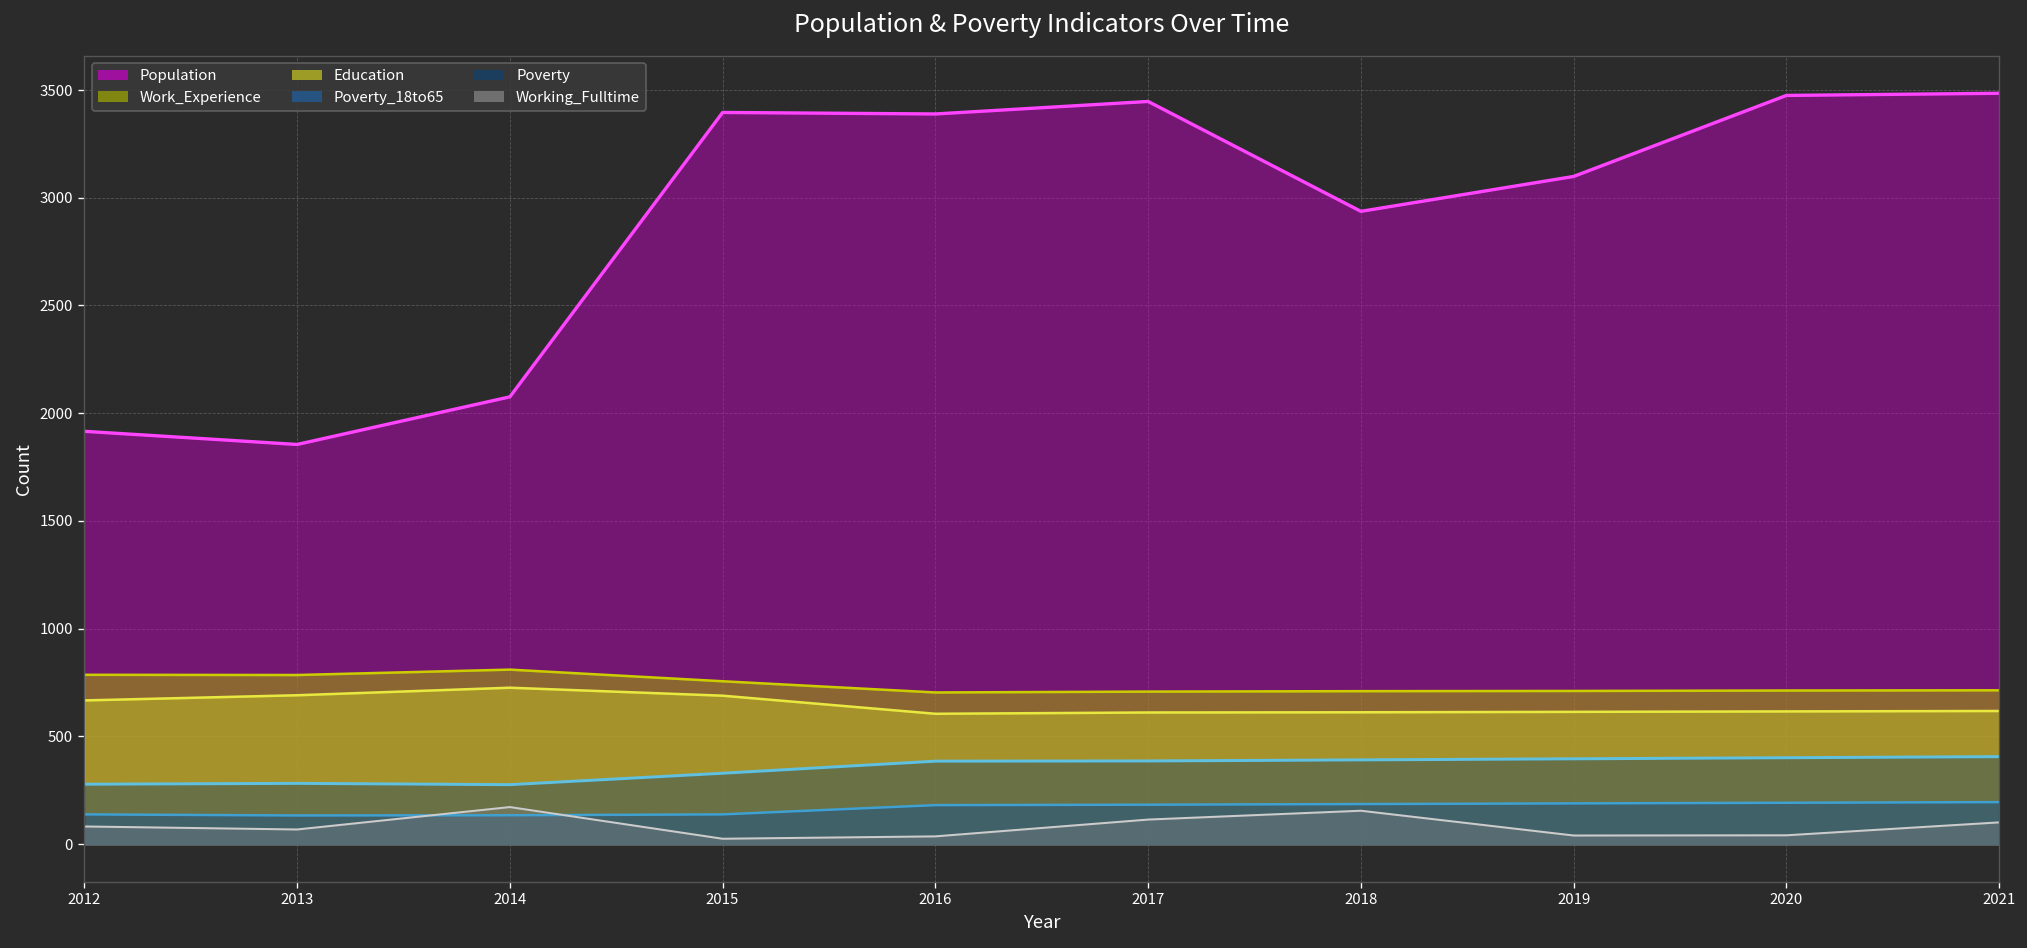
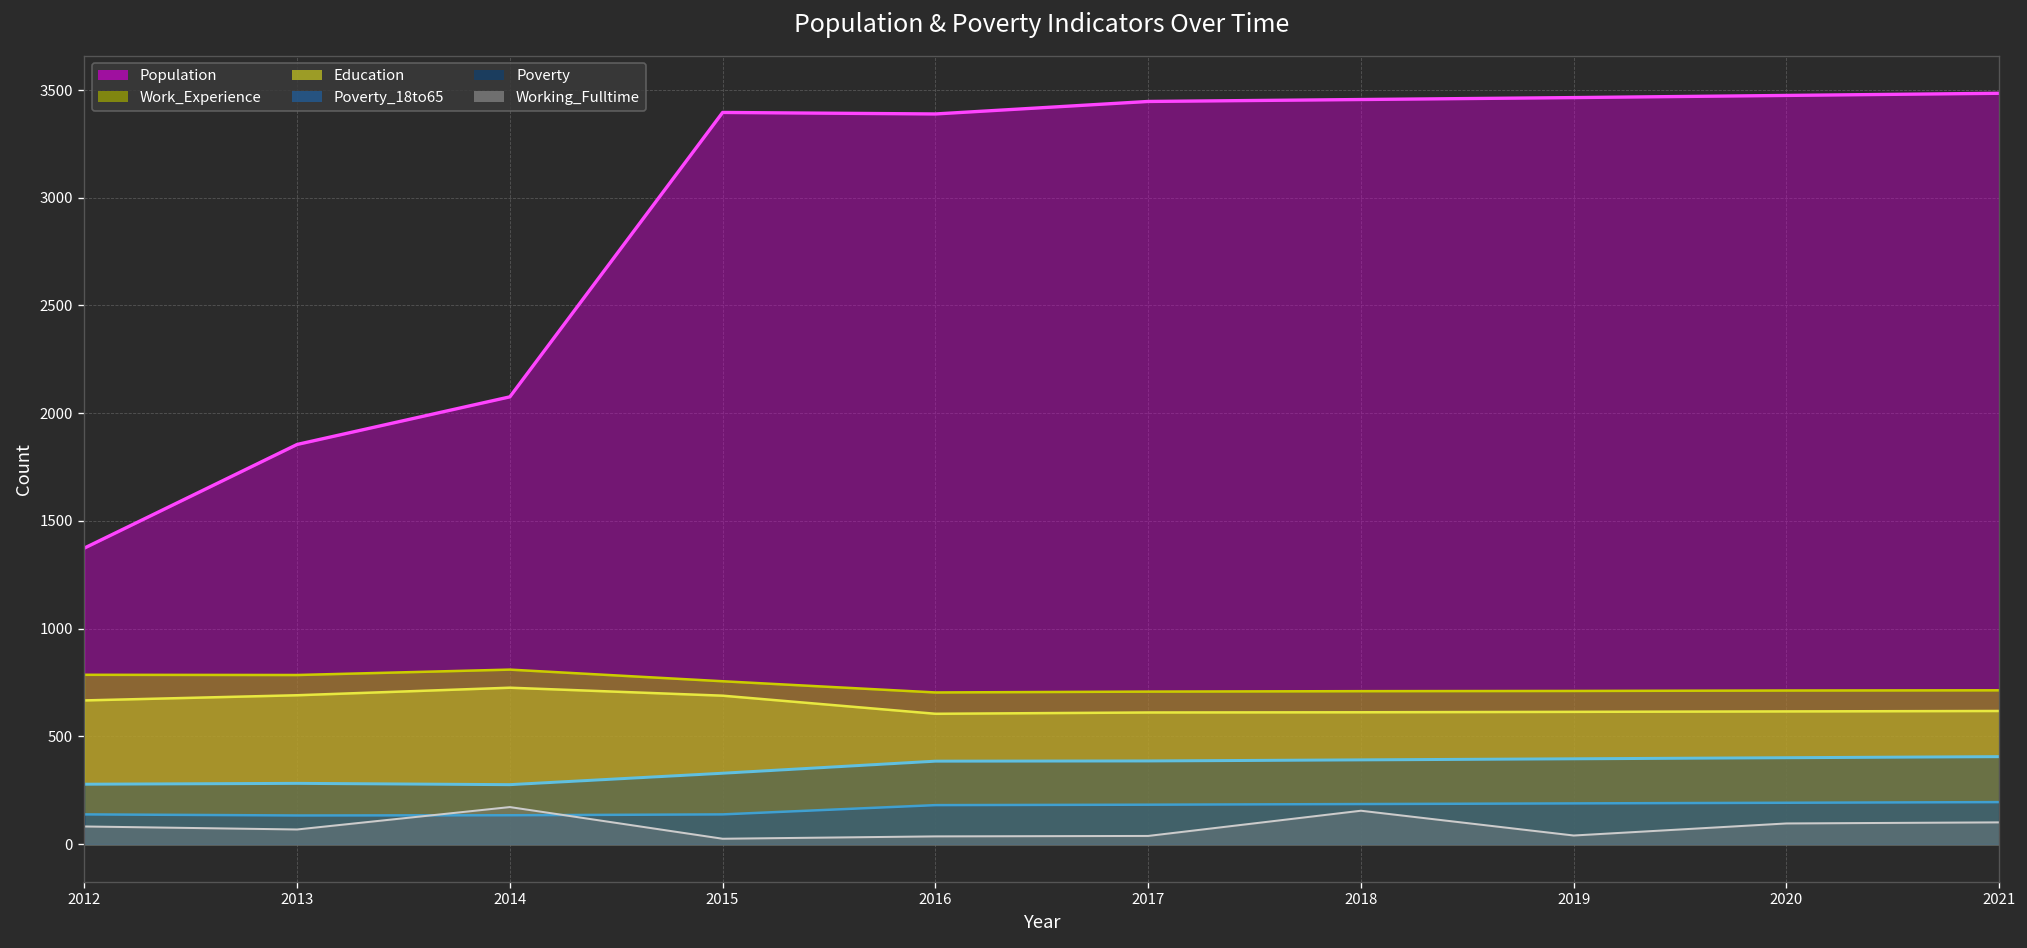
  {
    "Population": {
-     "2012": 1920,
+     "2012": 1370,
      "2013": 1860,
      "2014": 2080,
      "2015": 3400,
      "2016": 3390,
      "2017": 3450,
-     "2018": 2940,
-     "2019": 3100,
+     "2018": 3460,
+     "2019": 3470,
      "2020": 3480,
      "2021": 3490
    },
    "Working_Fulltime": {
      "2012": 80,
      "2013": 70,
      "2014": 170,
      "2015": 30,
      "2016": 40,
-     "2017": 110,
+     "2017": 40,
      "2018": 160,
      "2019": 40,
-     "2020": 40,
+     "2020": 100,
      "2021": 100
    }
  }
